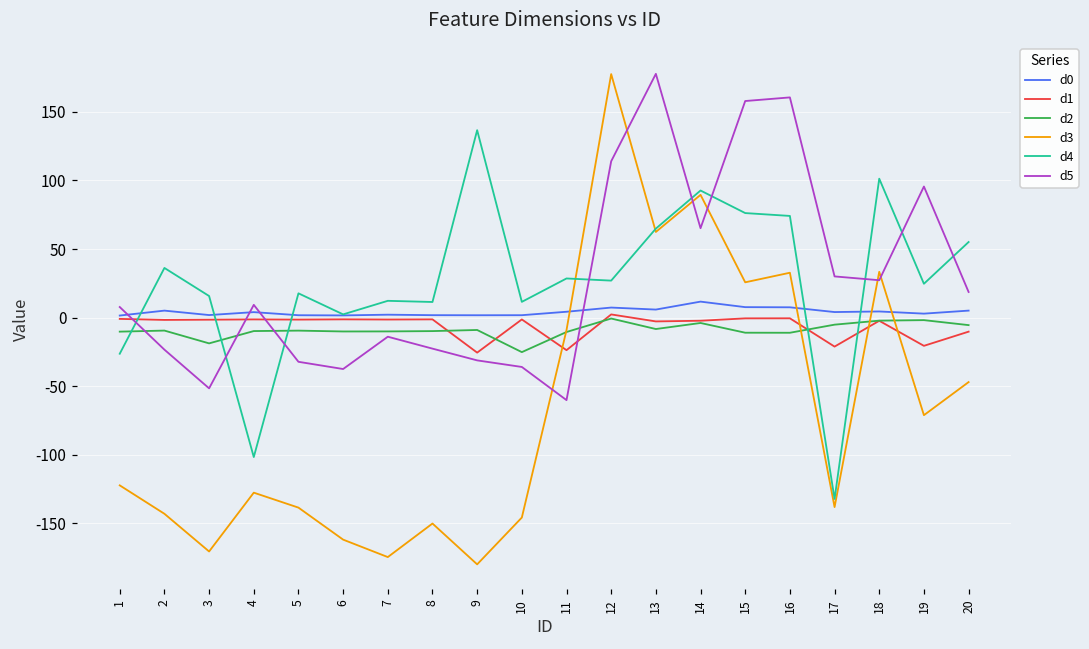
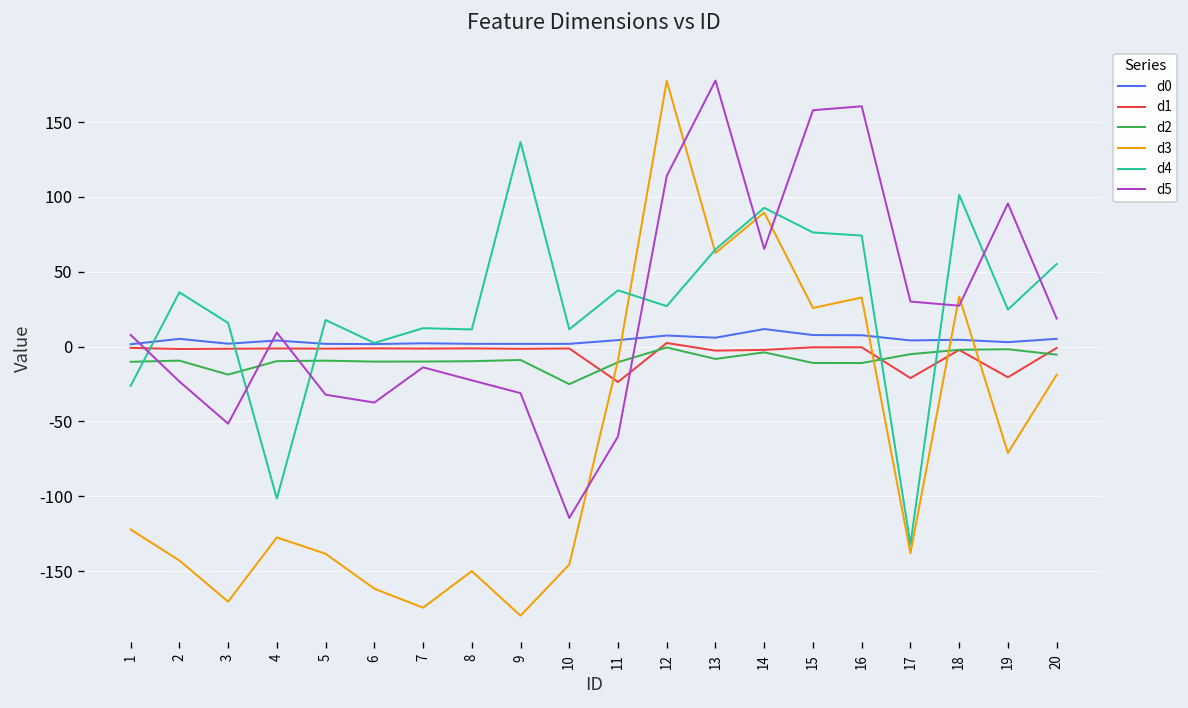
  {
    "d0": {
      "1": 2,
      "2": 5,
      "3": 2,
      "4": 4,
      "5": 2,
      "7": 2,
      "8": 2,
      "9": 2,
      "10": 2,
      "11": 4,
      "12": 7,
      "13": 6,
      "14": 12,
      "15": 8,
      "16": 8,
      "17": 4,
      "18": 5,
      "19": 3,
      "20": 5
    },
    "d1": {
      "1": -1,
      "2": -2,
      "3": -1,
      "4": -1,
      "5": -1,
      "6": -1,
      "7": -1,
      "8": -1,
-     "9": -25,
+     "9": -1,
      "10": -1,
      "11": -24,
      "12": 2,
      "13": -3,
      "15": 0,
      "16": 0,
      "17": -21,
      "19": -21,
-     "20": -10
+     "20": -1
    },
    "d2": {
      "1": -10,
      "2": -9,
      "3": -19,
      "4": -10,
      "5": -9,
      "6": -10,
      "7": -10,
      "8": -10,
      "9": -9,
      "10": -25,
      "12": -1,
      "13": -8,
      "15": -11,
      "16": -11,
      "17": -5,
      "19": -2,
      "20": -5
    },
    "d3": {
      "1": -122,
      "2": -143,
      "3": -170,
      "4": -128,
      "5": -138,
      "6": -162,
      "7": -174,
      "8": -150,
      "9": -180,
      "10": -146,
      "12": 178,
      "13": 62,
      "14": 90,
      "15": 26,
      "16": 33,
      "17": -138,
      "18": 33,
      "19": -71,
-     "20": -47
+     "20": -19
    },
    "d4": {
      "1": -26,
      "2": 36,
      "3": 16,
      "4": -102,
      "5": 18,
      "7": 12,
      "8": 11,
      "9": 137,
      "10": 12,
-     "11": 29,
+     "11": 38,
      "12": 27,
      "13": 65,
      "14": 93,
      "15": 76,
      "16": 74,
      "17": -132,
      "18": 101,
      "19": 25,
      "20": 55
    },
    "d5": {
      "1": 8,
      "2": -23,
      "3": -52,
      "4": 9,
      "5": -32,
      "6": -37,
      "7": -14,
      "8": -23,
      "9": -31,
-     "10": -36,
+     "10": -115,
      "11": -60,
      "12": 114,
      "13": 178,
      "14": 65,
      "15": 158,
      "16": 161,
      "17": 30,
      "18": 27,
      "19": 96,
      "20": 19
    }
  }
